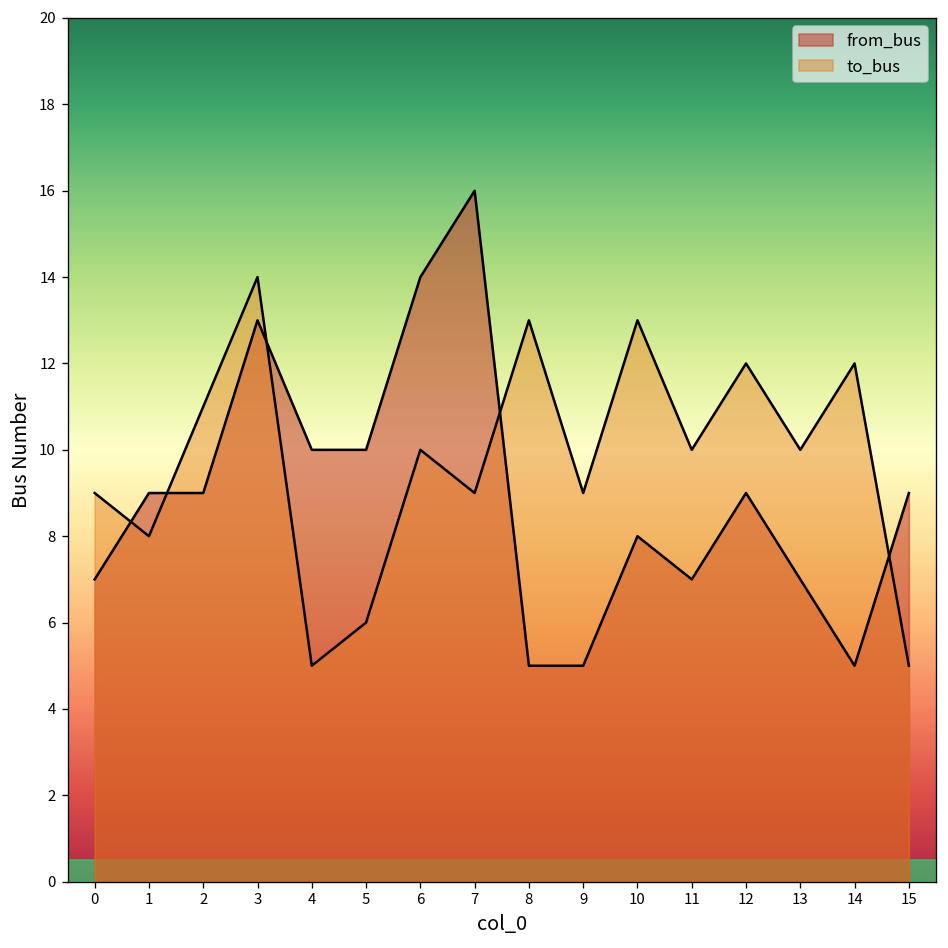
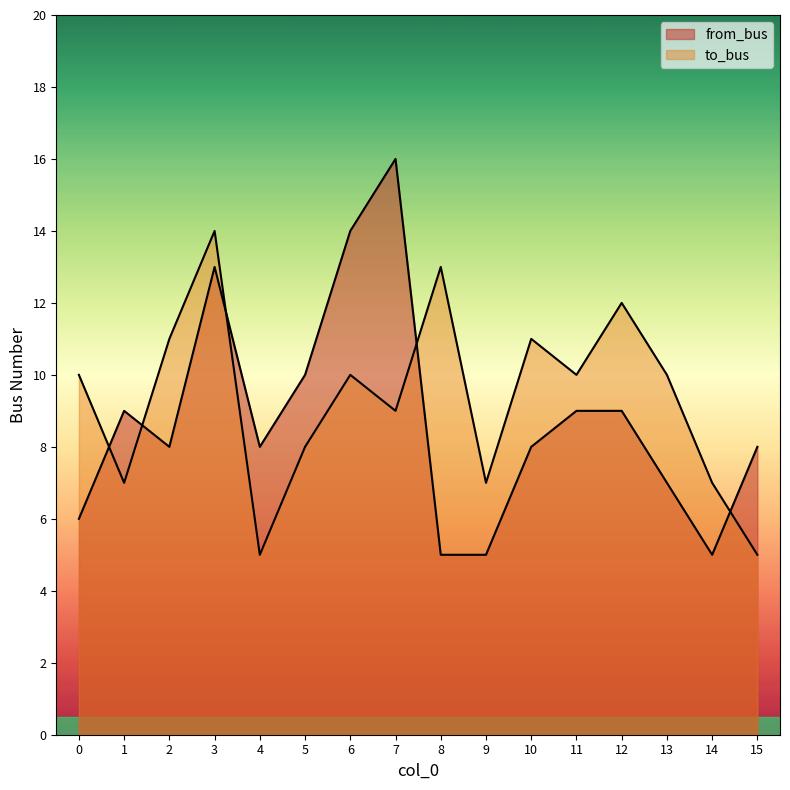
  {
    "from_bus": {
-     "0": 7,
+     "0": 6,
      "1": 9,
-     "2": 9,
+     "2": 8,
      "3": 13,
-     "4": 10,
+     "4": 8,
      "5": 10,
      "6": 14,
      "7": 16,
      "8": 5,
      "9": 5,
      "10": 8,
-     "11": 7,
+     "11": 9,
      "12": 9,
      "13": 7,
      "14": 5,
-     "15": 9
+     "15": 8
    },
    "to_bus": {
-     "0": 9,
-     "1": 8,
+     "0": 10,
+     "1": 7,
      "2": 11,
      "3": 14,
      "4": 5,
-     "5": 6,
+     "5": 8,
      "6": 10,
      "7": 9,
      "8": 13,
-     "9": 9,
-     "10": 13,
+     "9": 7,
+     "10": 11,
      "11": 10,
      "12": 12,
      "13": 10,
-     "14": 12,
+     "14": 7,
      "15": 5
    }
  }
